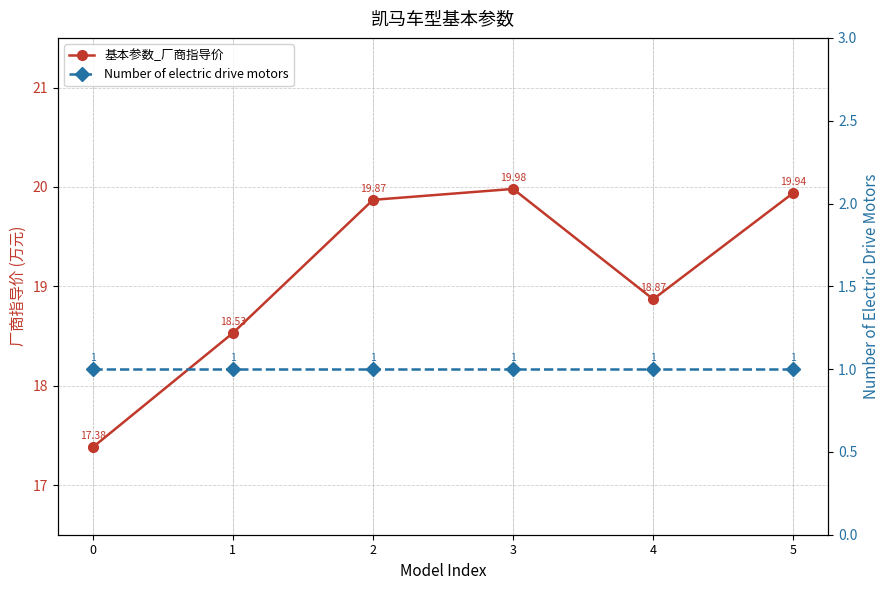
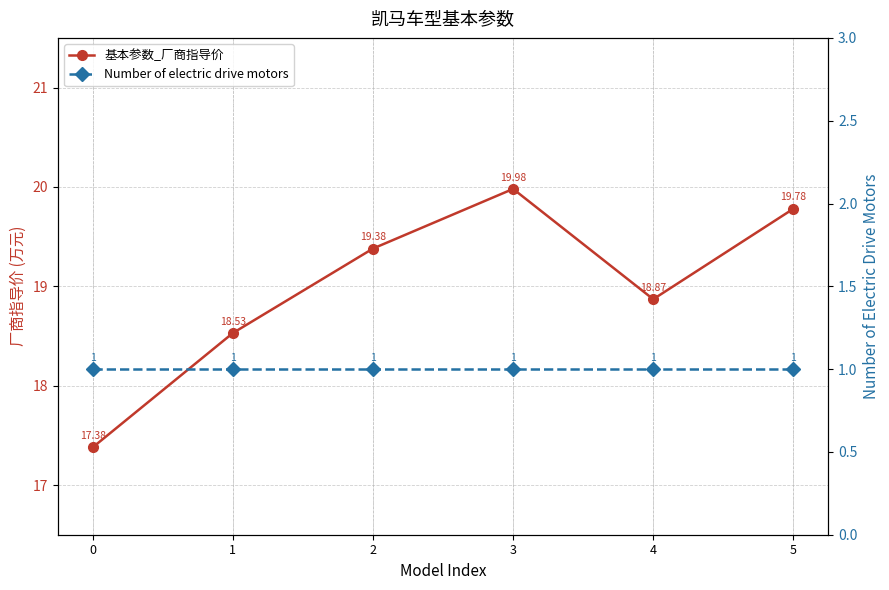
  {
    "基本参数_厂商指导价": {
      "0": 17.38,
      "1": 18.53,
-     "2": 19.87,
+     "2": 19.38,
      "3": 19.98,
      "4": 18.87,
-     "5": 19.94
+     "5": 19.78
    },
    "Number of electric drive motors": {
      "0": 1,
      "1": 1,
      "2": 1,
      "3": 1,
      "4": 1,
      "5": 1
    }
  }
